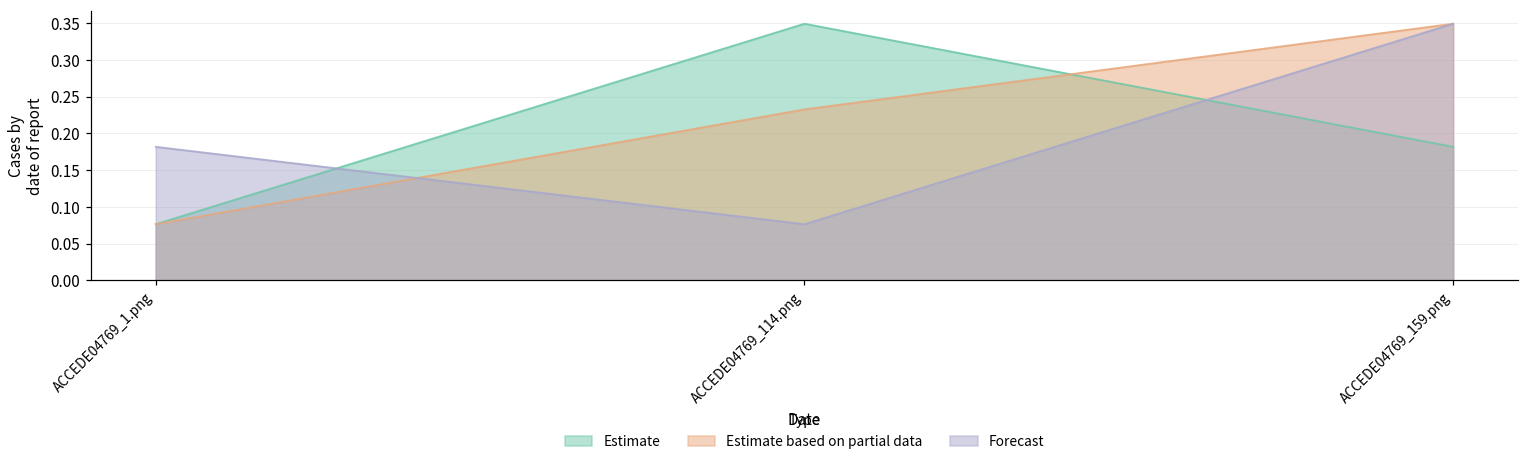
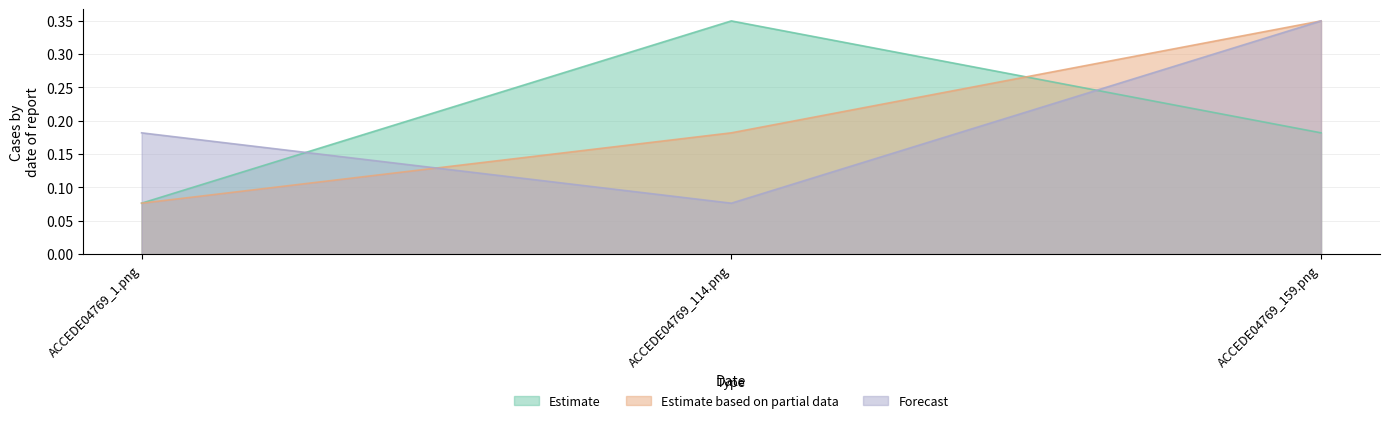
  {
    "Estimate based on partial data": {
-     "ACCEDE04769_114.png": 0.23
+     "ACCEDE04769_114.png": 0.18
    }
  }
